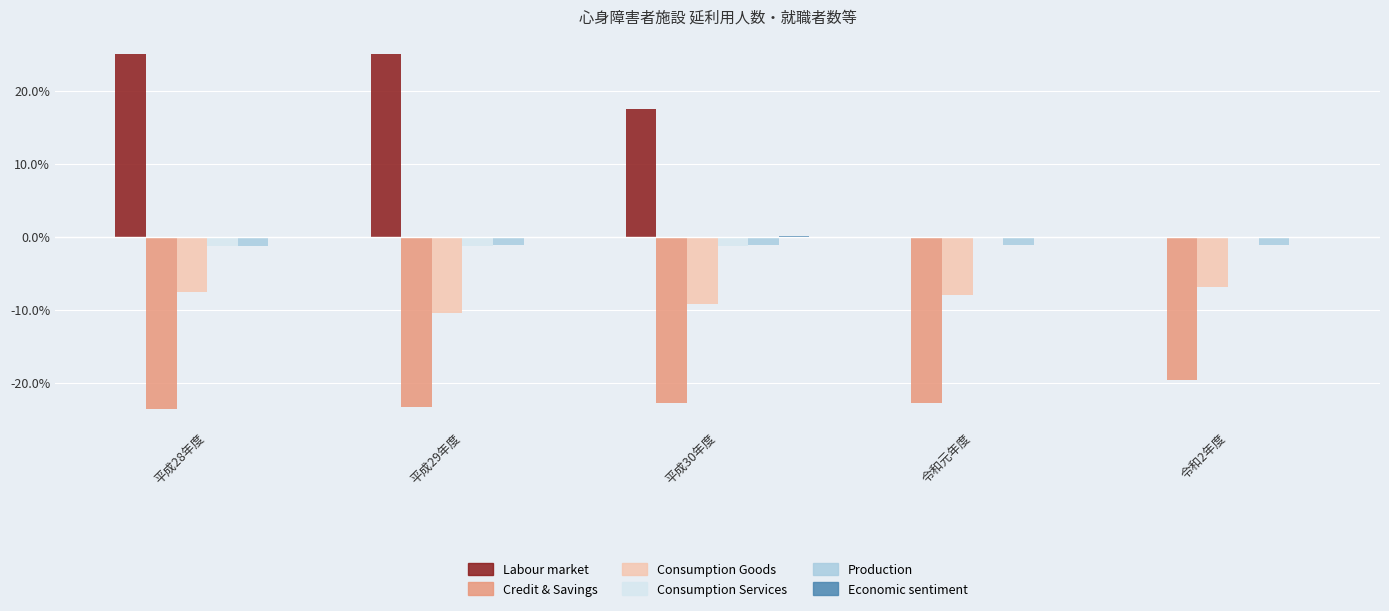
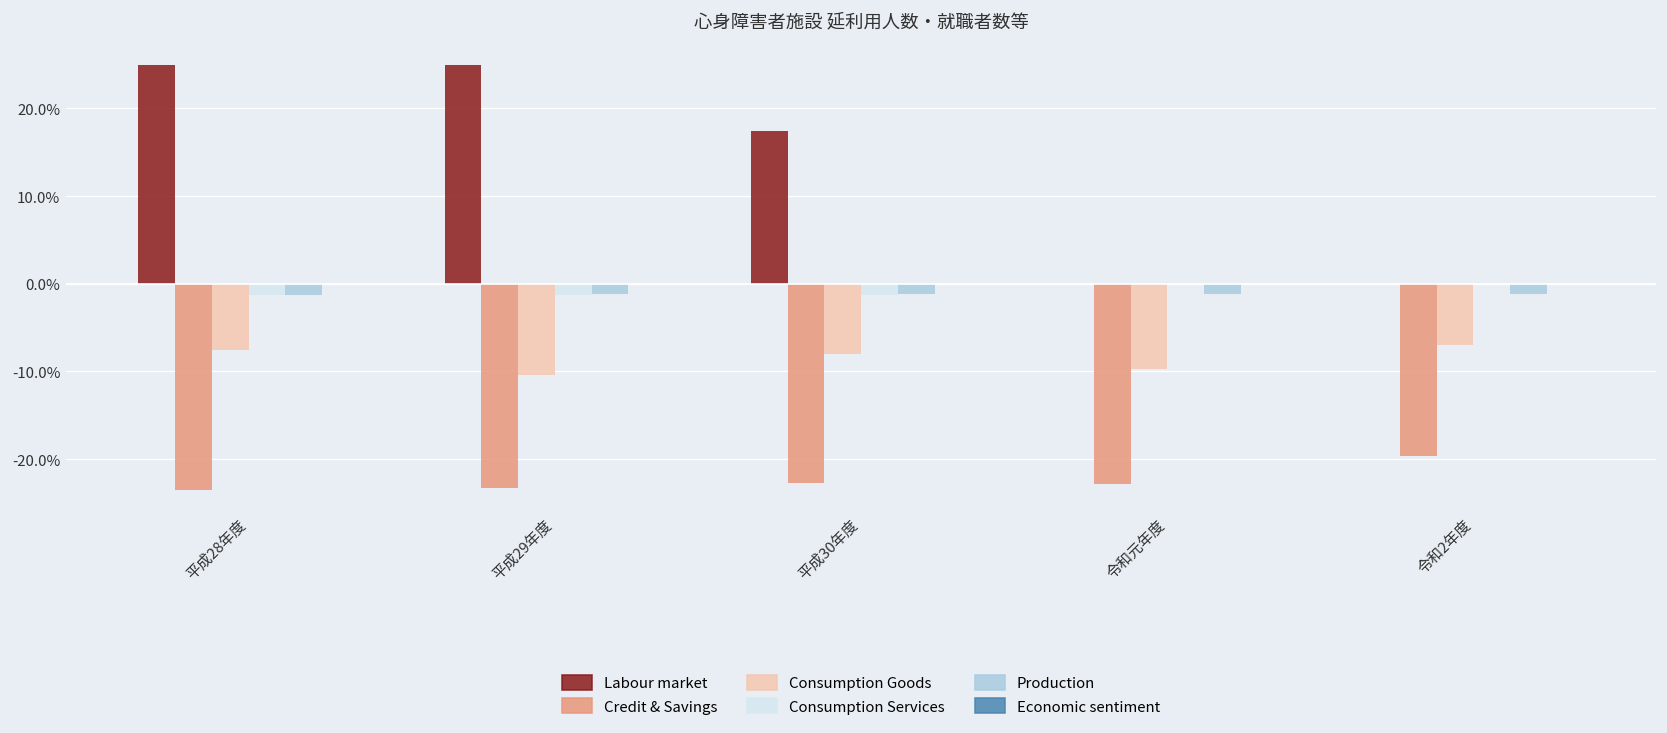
  {
    "Labour market": {
      "平成28年度": "25%",
      "平成29年度": "25%",
      "平成30年度": "17%",
      "令和元年度": "0%",
      "令和2年度": "0%"
    },
    "Credit & Savings": {
      "平成28年度": "-24%",
      "平成29年度": "-23%",
      "平成30年度": "-23%",
      "令和元年度": "-23%",
      "令和2年度": "-20%"
    },
    "Consumption Goods": {
      "平成28年度": "-8%",
      "平成29年度": "-10%",
-     "平成30年度": "-9%",
-     "令和元年度": "-8%",
+     "平成30年度": "-8%",
+     "令和元年度": "-10%",
      "令和2年度": "-7%"
    }
  }
